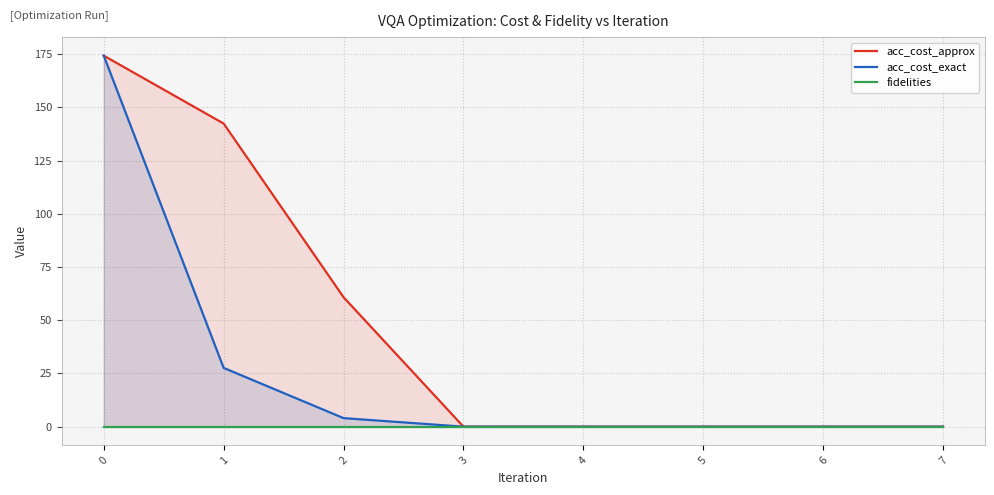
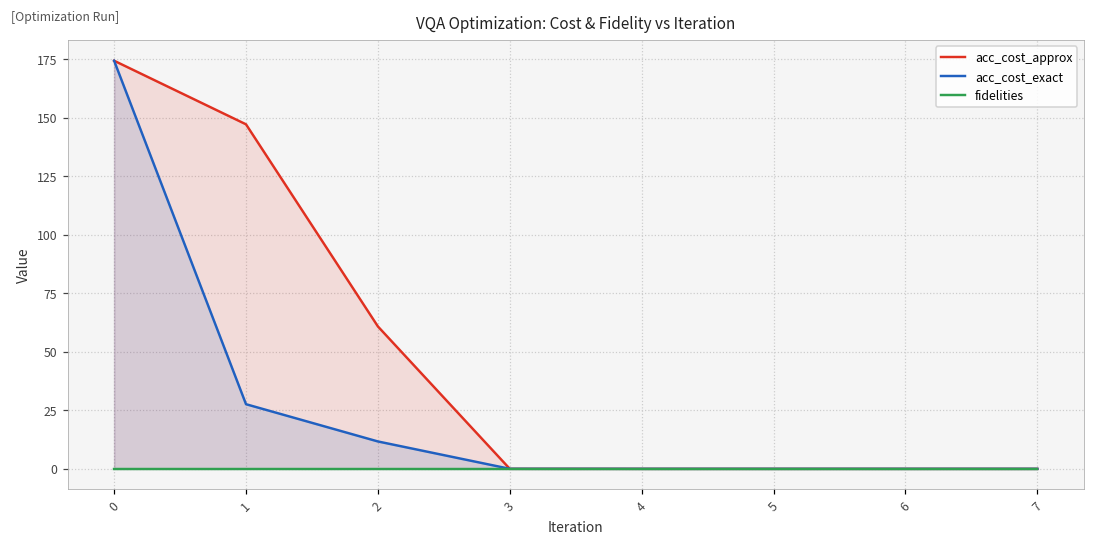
  {
    "acc_cost_approx": {
-     "1": 142,
+     "1": 147,
      "2": 61
    },
    "acc_cost_exact": {
      "1": 28,
-     "2": 4
+     "2": 12
    },
    "fidelities": {
      "0": 0,
      "1": 0,
      "2": 0
    }
  }
